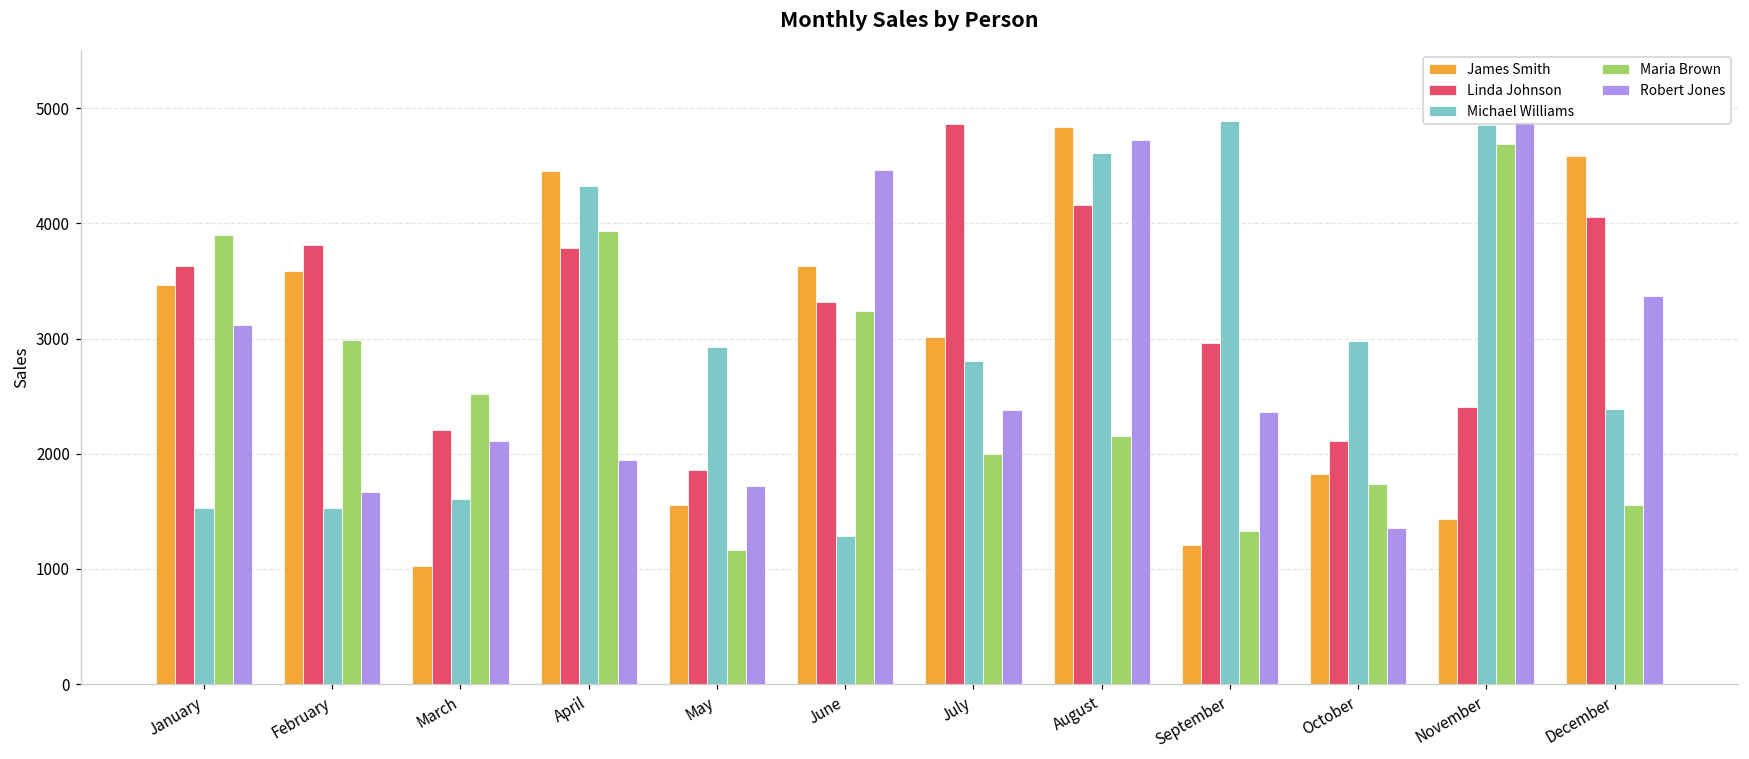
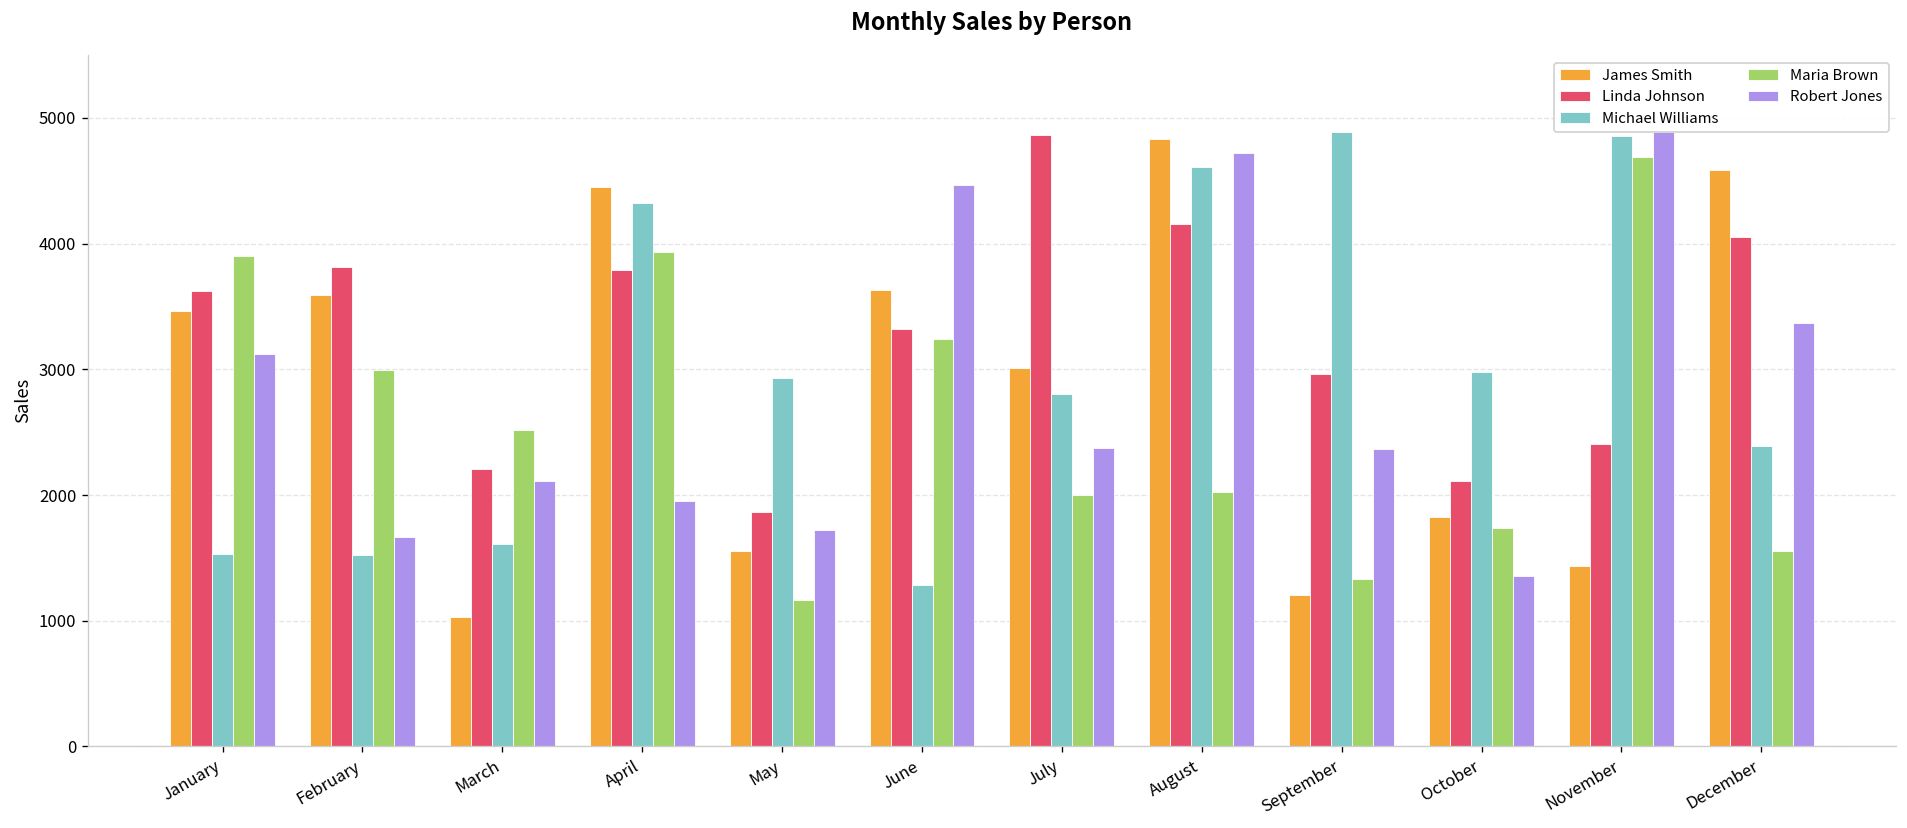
  {
    "James Smith": {
      "January": 3470,
      "February": 3590,
      "March": 1030,
      "April": 4450,
      "May": 1550,
      "June": 3630,
      "July": 3010,
      "August": 4830,
      "September": 1210,
      "October": 1820,
      "November": 1430,
      "December": 4590
    },
    "Linda Johnson": {
      "January": 3630,
      "February": 3810,
      "March": 2210,
      "April": 3790,
      "May": 1860,
      "June": 3320,
      "July": 4860,
      "August": 4160,
      "September": 2960,
      "October": 2110,
      "November": 2410,
      "December": 4050
    },
    "Michael Williams": {
      "January": 1530,
      "February": 1530,
      "March": 1610,
      "April": 4320,
      "May": 2930,
      "June": 1280,
      "July": 2800,
      "August": 4610,
      "September": 4890,
      "October": 2980,
      "December": 2390
    },
    "Maria Brown": {
      "January": 3900,
      "February": 2990,
      "March": 2520,
      "April": 3940,
      "May": 1170,
      "June": 3240,
      "July": 2000,
-     "August": 2160,
+     "August": 2020,
      "September": 1330,
      "October": 1740,
      "November": 4690,
      "December": 1550
    },
    "Robert Jones": {
      "January": 3120,
      "February": 1660,
      "March": 2120,
      "April": 1950,
      "May": 1720,
      "June": 4460,
      "July": 2380,
      "August": 4720,
      "September": 2360,
      "October": 1360,
      "December": 3370
    }
  }
